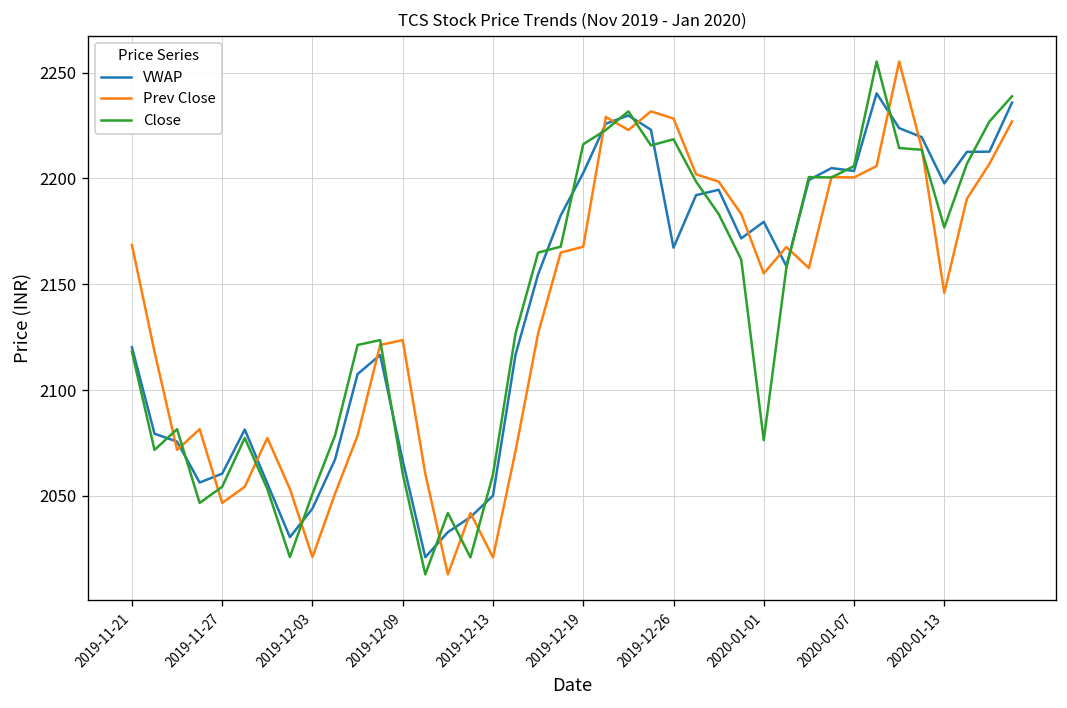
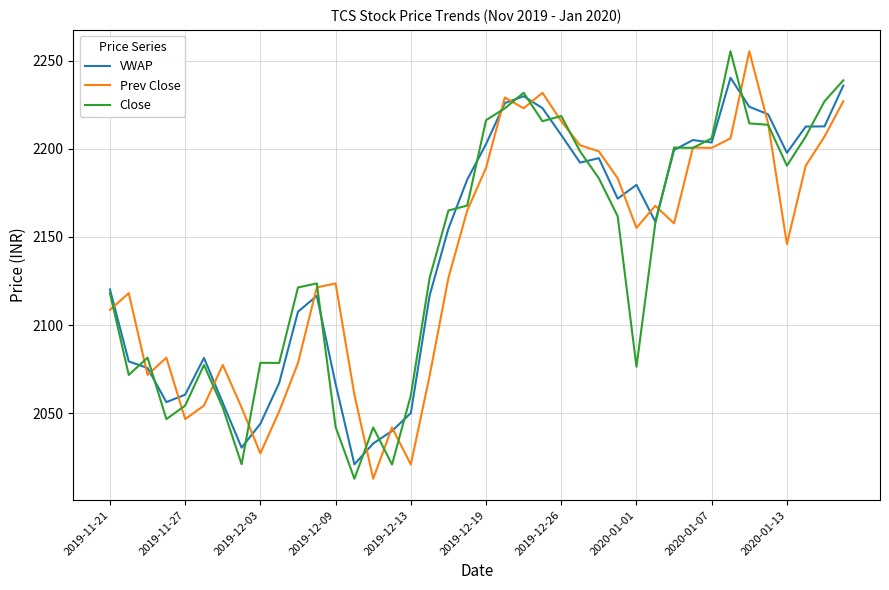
  {
    "VWAP": {
      "2019-11-21": 2120,
      "2019-11-27": 2060,
      "2019-12-03": 2044,
      "2019-12-09": 2067,
      "2019-12-13": 2050,
      "2019-12-19": 2203,
-     "2019-12-26": 2167,
+     "2019-12-26": 2208,
      "2020-01-01": 2179,
      "2020-01-07": 2204,
      "2020-01-13": 2198
    },
    "Prev Close": {
-     "2019-11-21": 2169,
+     "2019-11-21": 2109,
      "2019-11-27": 2047,
-     "2019-12-03": 2021,
+     "2019-12-03": 2027,
      "2019-12-09": 2124,
      "2019-12-13": 2021,
-     "2019-12-19": 2168,
-     "2019-12-26": 2228,
+     "2019-12-19": 2189,
+     "2019-12-26": 2216,
      "2020-01-01": 2155,
      "2020-01-07": 2200,
      "2020-01-13": 2146
    },
    "Close": {
      "2019-11-21": 2118,
      "2019-11-27": 2054,
-     "2019-12-03": 2051,
-     "2019-12-09": 2060,
+     "2019-12-03": 2079,
+     "2019-12-09": 2042,
      "2019-12-13": 2060,
      "2019-12-19": 2216,
      "2019-12-26": 2219,
      "2020-01-01": 2076,
      "2020-01-07": 2206,
-     "2020-01-13": 2177
+     "2020-01-13": 2190
    }
  }
